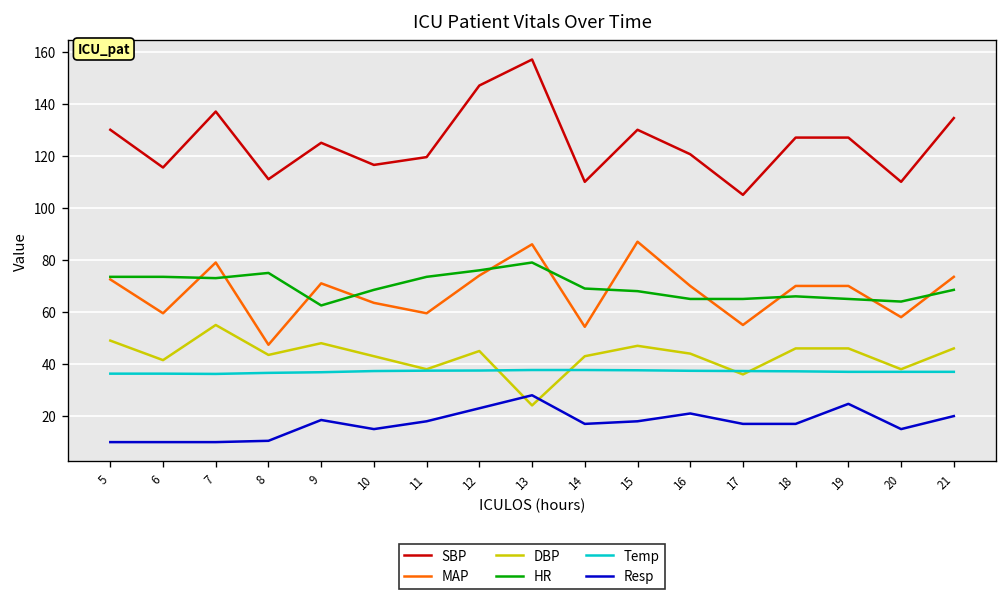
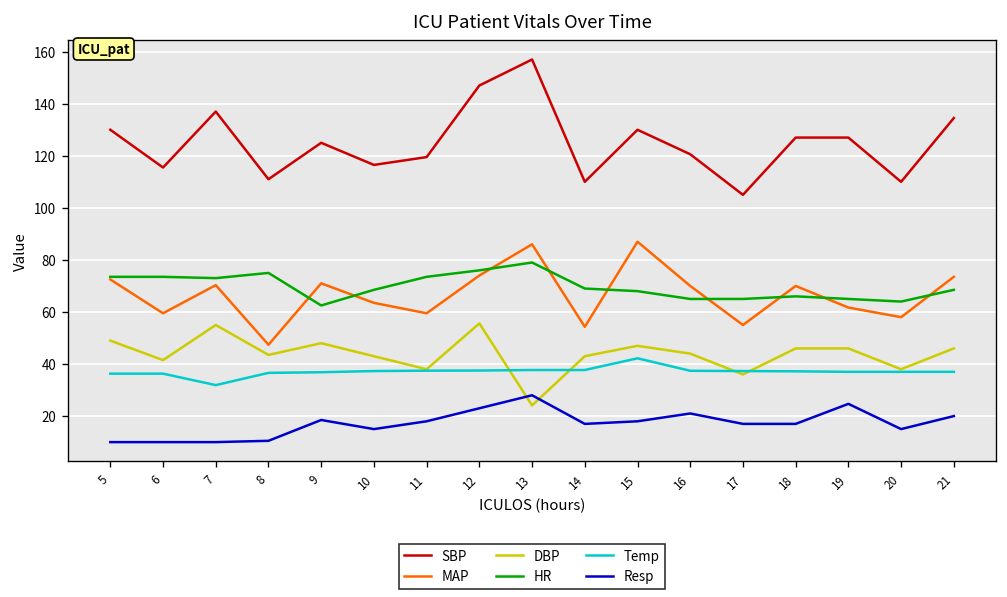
  {
    "SBP": {
      "5": 130,
      "6": 116,
      "7": 137,
      "8": 111,
      "9": 125,
      "10": 117,
      "11": 120,
      "12": 147,
      "13": 157,
      "14": 110,
      "15": 130,
      "16": 121,
      "17": 105,
      "18": 127,
      "19": 127,
      "20": 110,
      "21": 135
    },
    "MAP": {
      "6": 60,
-     "7": 79,
+     "7": 70,
      "8": 47,
      "9": 71,
      "10": 64,
      "11": 60,
      "12": 74,
      "13": 86,
      "14": 54,
      "15": 87,
      "16": 70,
      "17": 55,
      "18": 70,
-     "19": 70,
+     "19": 62,
      "20": 58,
      "21": 74
    },
    "DBP": {
      "5": 49,
      "6": 42,
      "7": 55,
      "8": 44,
      "9": 48,
      "10": 43,
-     "12": 45,
+     "12": 56,
      "13": 24,
      "14": 43,
      "15": 47,
      "16": 44,
      "17": 36,
      "18": 46,
      "19": 46,
      "21": 46
    },
    "HR": {
      "6": 74,
      "7": 73,
      "8": 75,
      "9": 63,
      "10": 69,
      "11": 74,
      "12": 76,
      "13": 79,
      "14": 69,
      "15": 68,
      "16": 65,
      "17": 65,
      "18": 66,
      "19": 65,
      "20": 64,
      "21": 69
    },
    "Temp": {
      "5": 36,
      "6": 36,
-     "7": 36,
+     "7": 32,
      "8": 37,
      "9": 37,
      "10": 37,
      "12": 38,
      "13": 38,
      "14": 38,
-     "15": 38,
+     "15": 42,
      "16": 37,
      "17": 37,
      "18": 37,
      "19": 37,
      "21": 37
    },
    "Resp": {
      "5": 10,
      "6": 10,
      "7": 10,
      "8": 11,
      "9": 19,
      "10": 15,
      "11": 18,
      "12": 23,
      "13": 28,
      "14": 17,
      "15": 18,
      "16": 21,
      "17": 17,
      "18": 17,
      "19": 25,
      "20": 15,
      "21": 20
    }
  }
